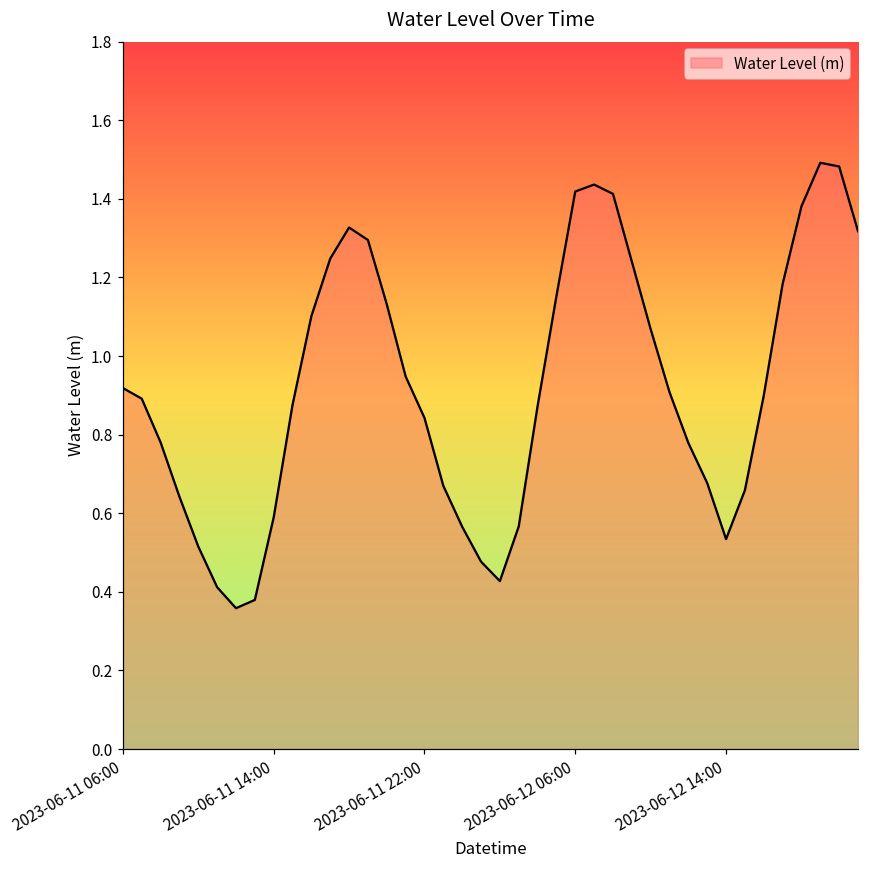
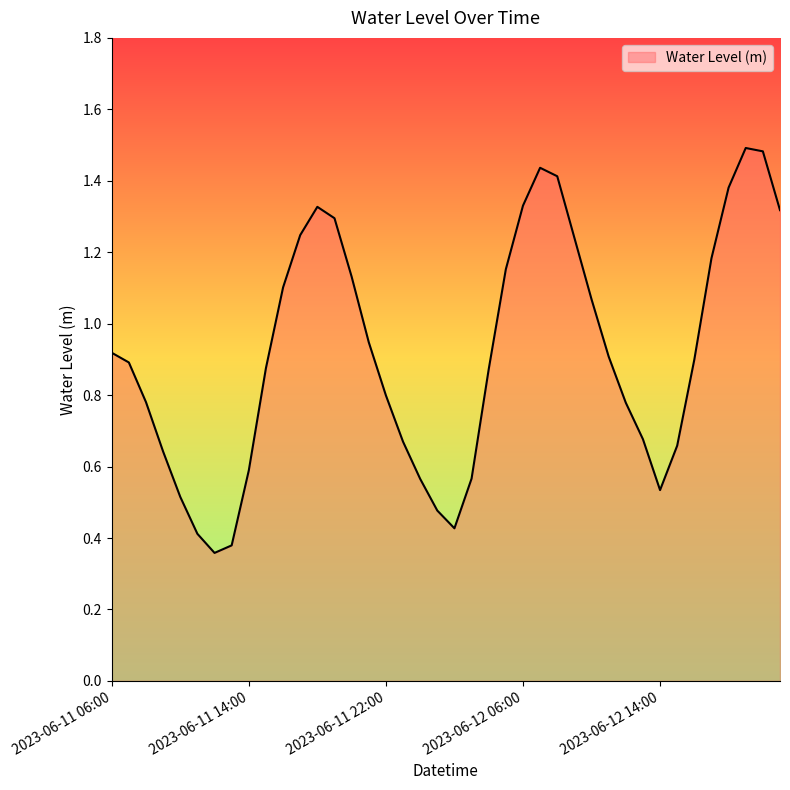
  {
    "2023-06-11 06:00": 0.92,
    "2023-06-11 14:00": 0.59,
-   "2023-06-11 22:00": 0.84,
-   "2023-06-12 06:00": 1.42,
+   "2023-06-11 22:00": 0.80,
+   "2023-06-12 06:00": 1.33,
    "2023-06-12 14:00": 0.53
  }
